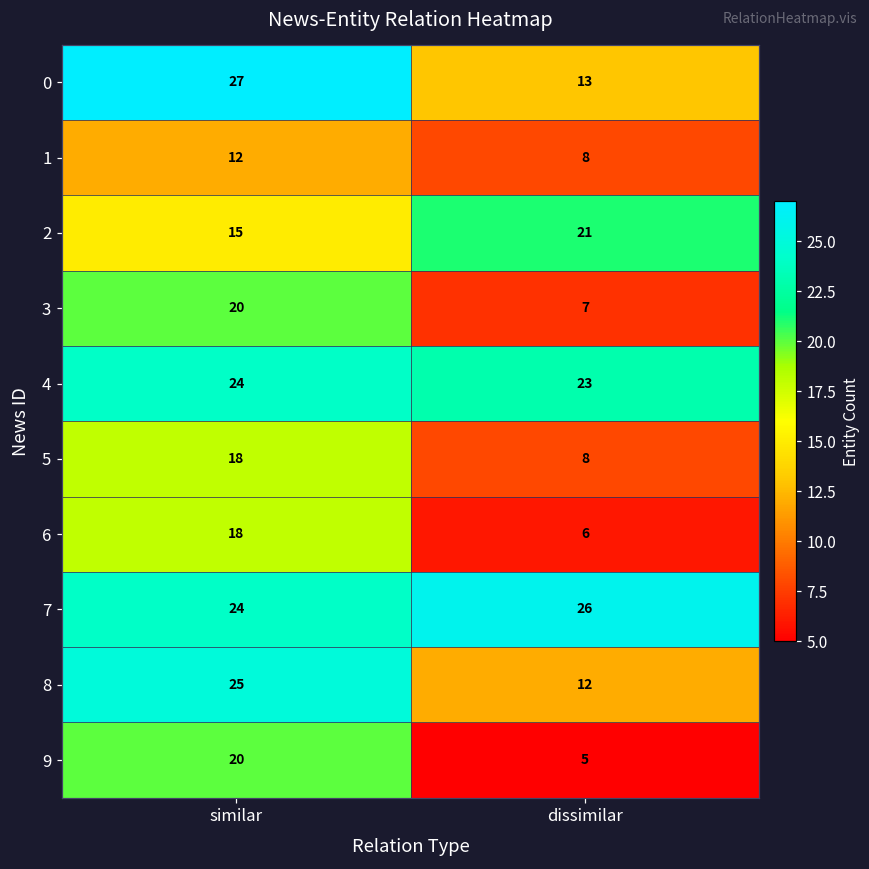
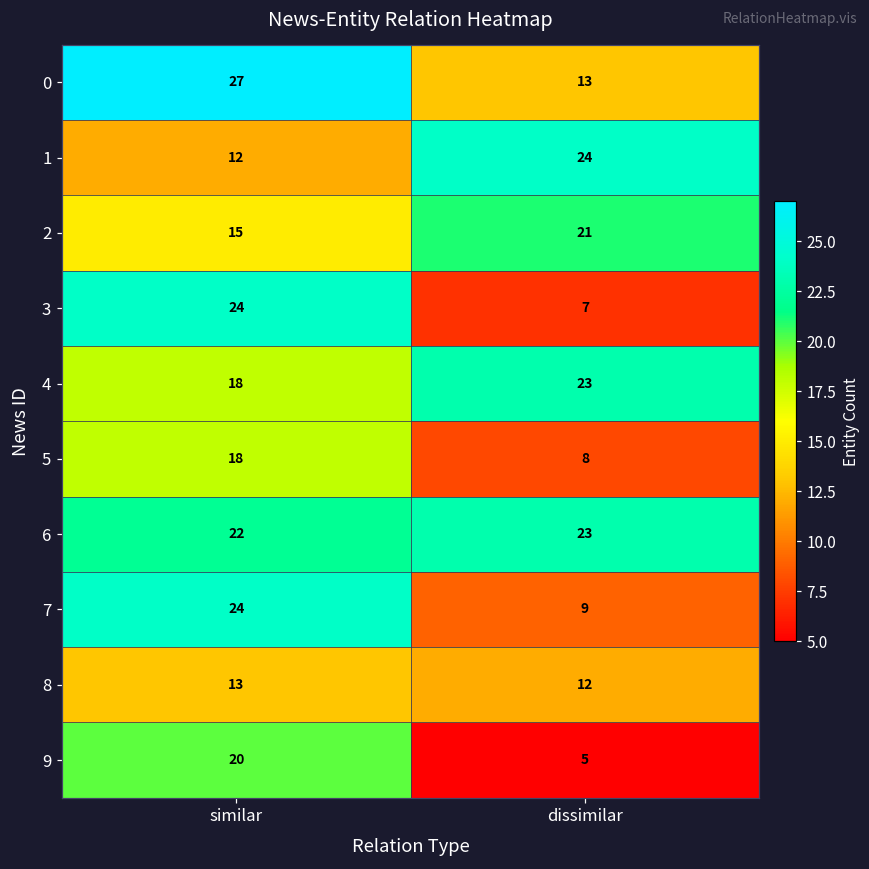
  {
    "0": {
      "similar": 27,
      "dissimilar": 13
    },
    "1": {
      "similar": 12,
-     "dissimilar": 8
+     "dissimilar": 24
    },
    "2": {
      "similar": 15,
      "dissimilar": 21
    },
    "3": {
-     "similar": 20,
+     "similar": 24,
      "dissimilar": 7
    },
    "4": {
-     "similar": 24,
+     "similar": 18,
      "dissimilar": 23
    },
    "5": {
      "similar": 18,
      "dissimilar": 8
    },
    "6": {
-     "similar": 18,
-     "dissimilar": 6
+     "similar": 22,
+     "dissimilar": 23
    },
    "7": {
      "similar": 24,
-     "dissimilar": 26
+     "dissimilar": 9
    },
    "8": {
-     "similar": 25,
+     "similar": 13,
      "dissimilar": 12
    },
    "9": {
      "similar": 20,
      "dissimilar": 5
    }
  }
